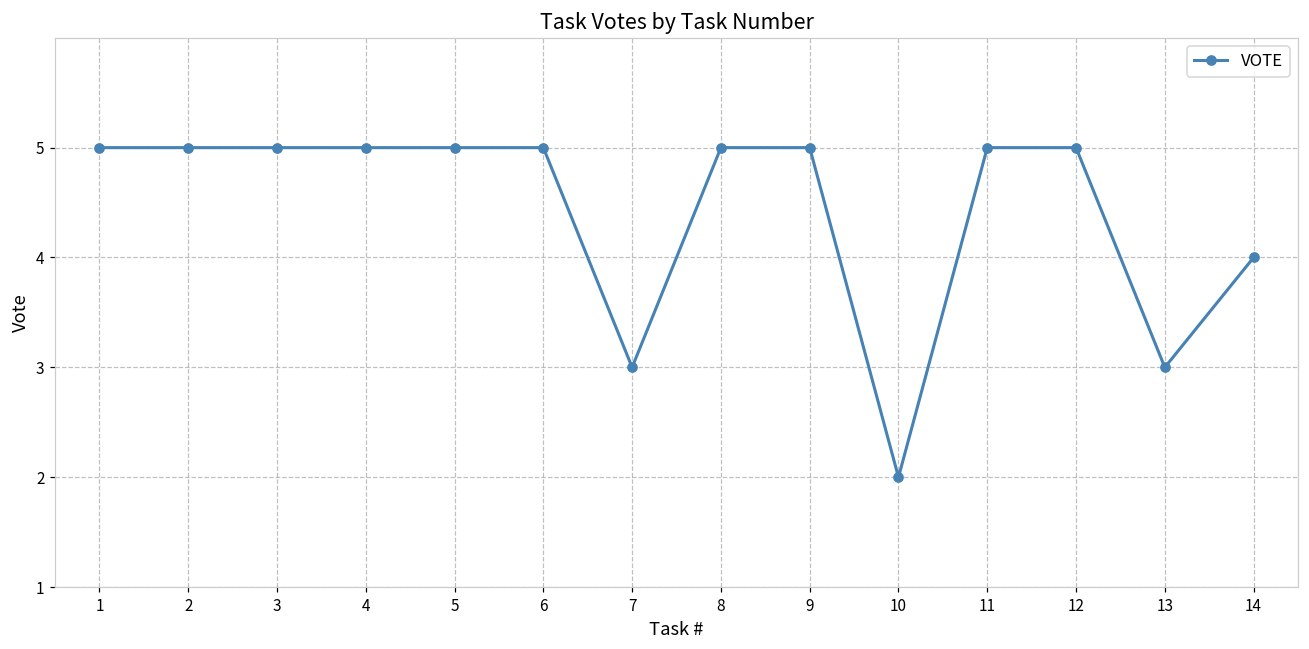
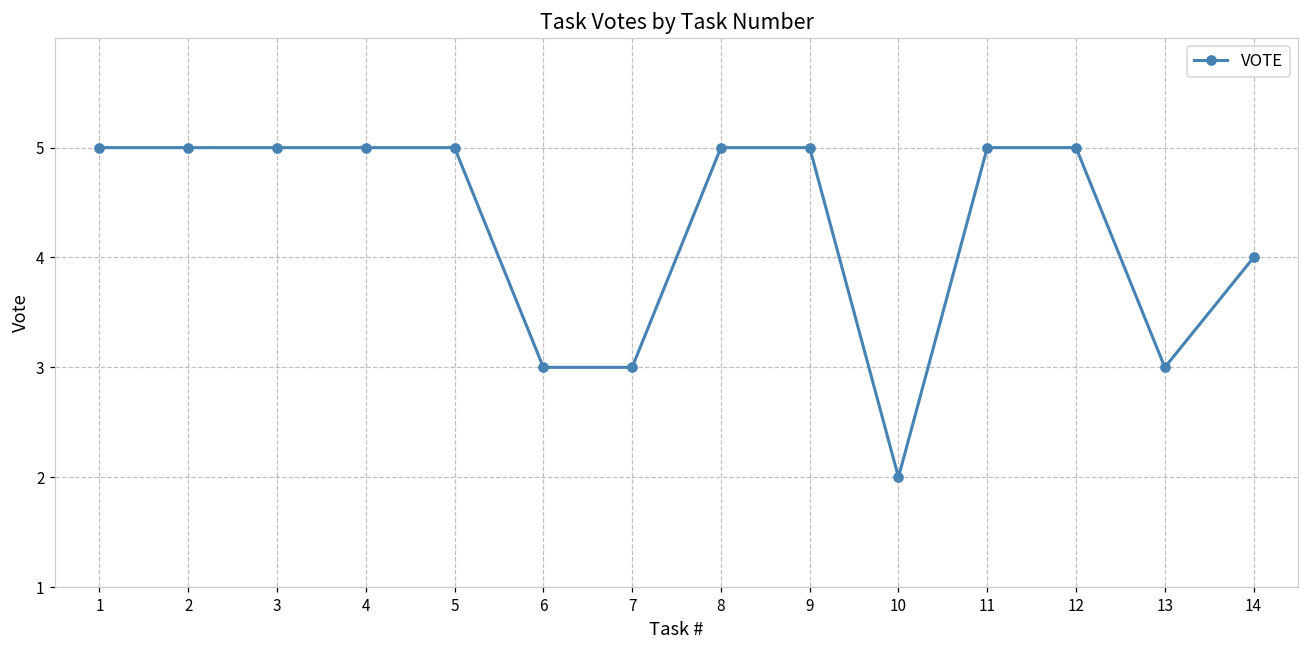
  {
    "1": 5,
    "2": 5,
    "3": 5,
    "4": 5,
    "5": 5,
-   "6": 5,
+   "6": 3,
    "7": 3,
    "8": 5,
    "9": 5,
    "10": 2,
    "11": 5,
    "12": 5,
    "13": 3,
    "14": 4
  }
